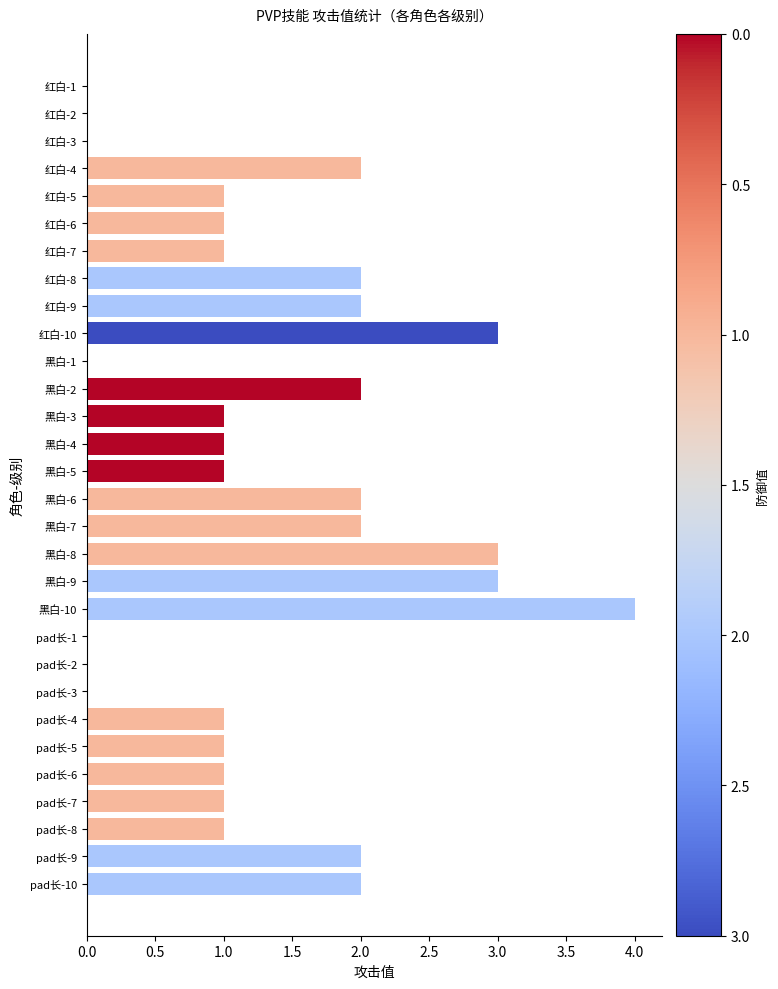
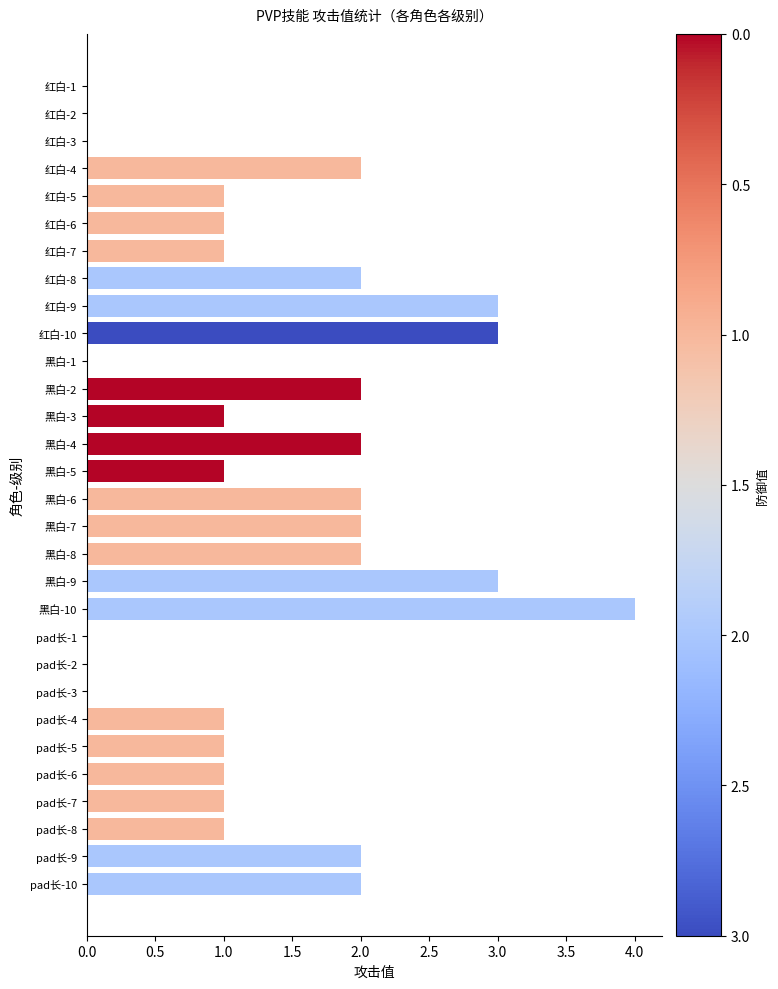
  {
    "红白-1": 0,
    "红白-2": 0,
    "红白-3": 0,
    "红白-4": 2,
    "红白-5": 1,
    "红白-6": 1,
    "红白-7": 1,
    "红白-8": 2,
-   "红白-9": 2,
+   "红白-9": 3,
    "红白-10": 3,
    "黑白-1": 0,
    "黑白-2": 2,
    "黑白-3": 1,
-   "黑白-4": 1,
+   "黑白-4": 2,
    "黑白-5": 1,
    "黑白-6": 2,
    "黑白-7": 2,
-   "黑白-8": 3,
+   "黑白-8": 2,
    "黑白-9": 3,
    "黑白-10": 4,
    "pad长-1": 0,
    "pad长-2": 0,
    "pad长-3": 0,
    "pad长-4": 1,
    "pad长-5": 1,
    "pad长-6": 1,
    "pad长-7": 1,
    "pad长-8": 1,
    "pad长-9": 2,
    "pad长-10": 2
  }
